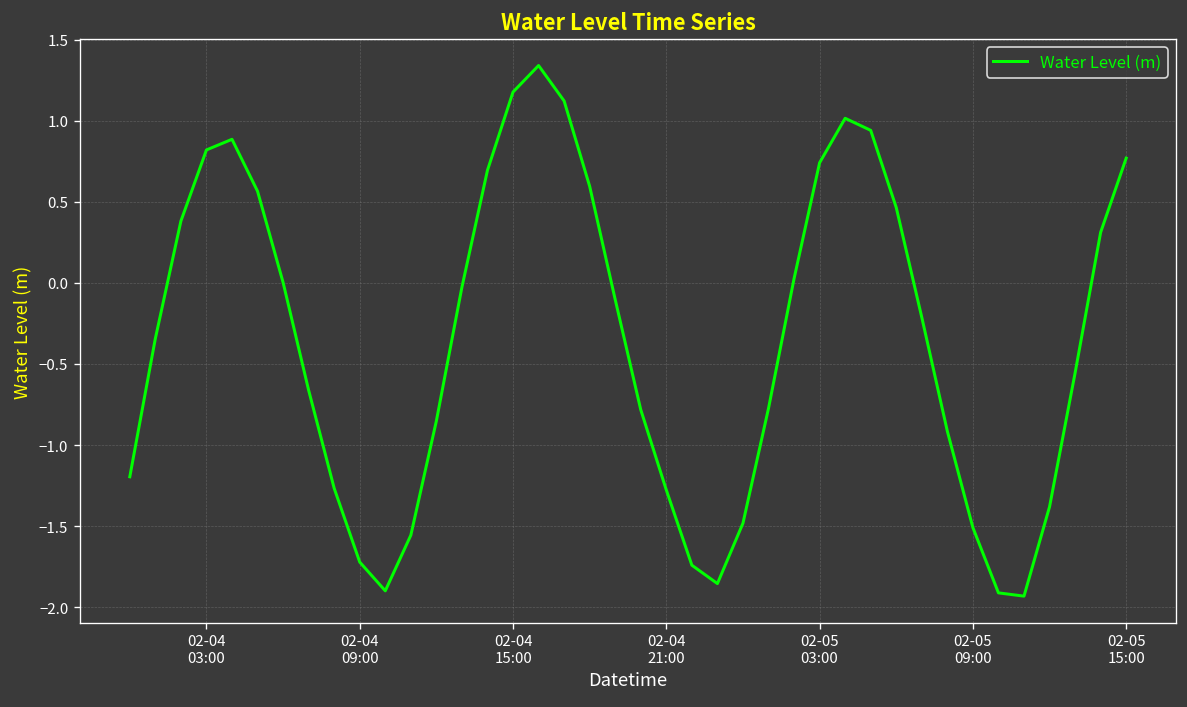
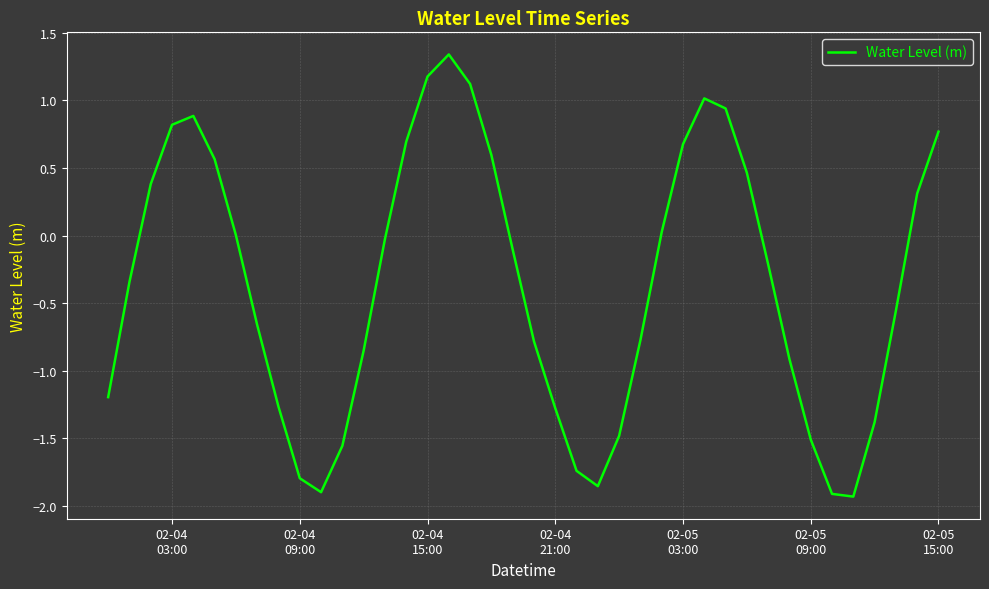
  {
    "02-04 03:00": 0.82,
-   "02-04 09:00": -1.72,
+   "02-04 09:00": -1.80,
    "02-04 15:00": 1.18,
    "02-04 21:00": -1.28,
-   "02-05 03:00": 0.74,
+   "02-05 03:00": 0.68,
    "02-05 09:00": -1.51,
    "02-05 15:00": 0.77
  }
